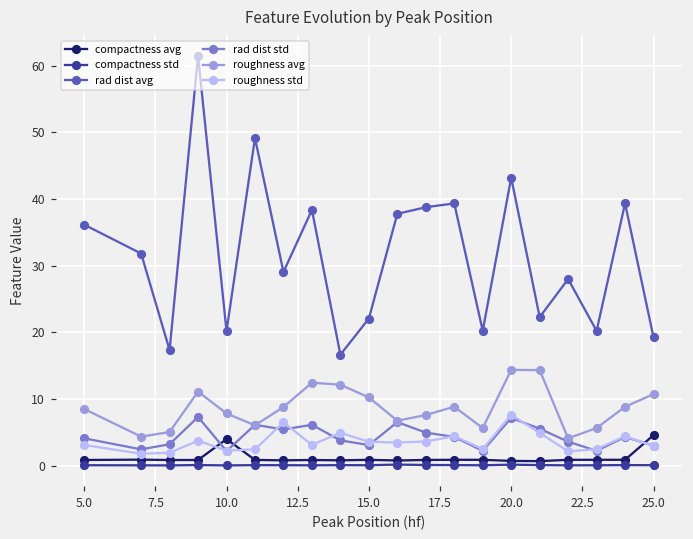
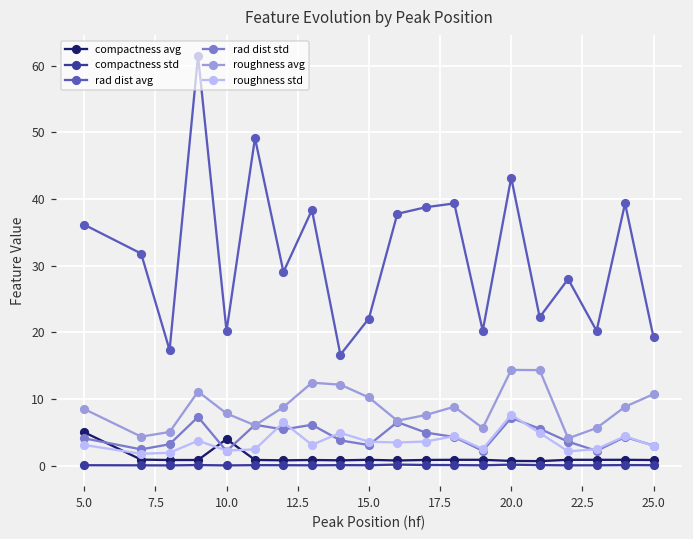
  {
    "compactness avg": {
-     "5.0": 1,
+     "5.0": 5,
      "10.0": 4,
      "15.0": 1,
      "20.0": 1,
-     "25.0": 5
+     "25.0": 1
    }
  }
